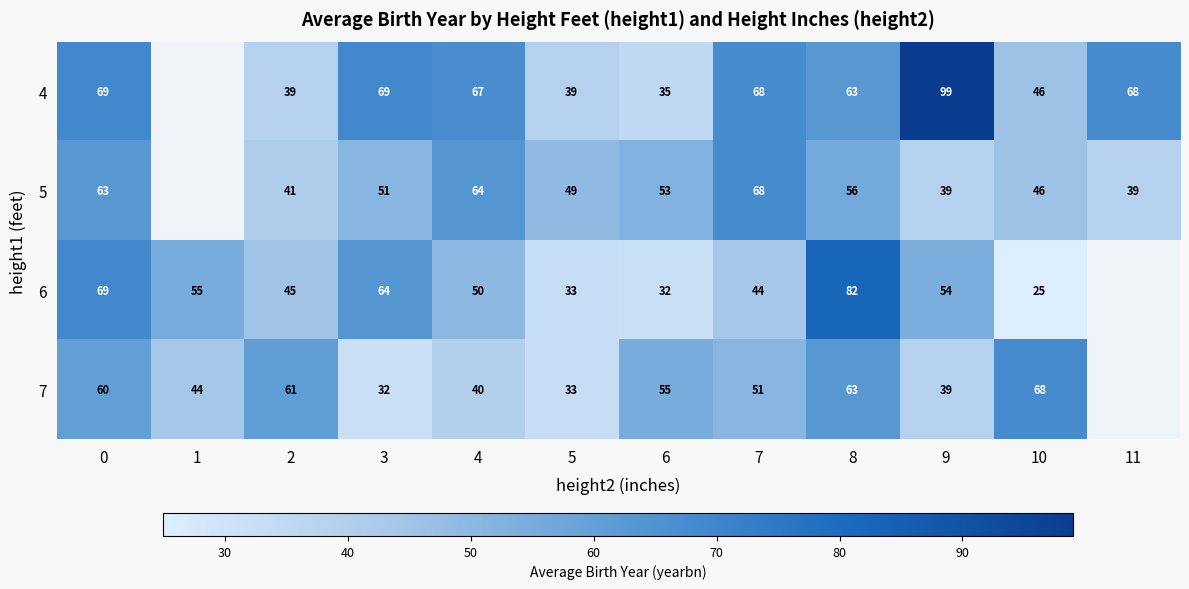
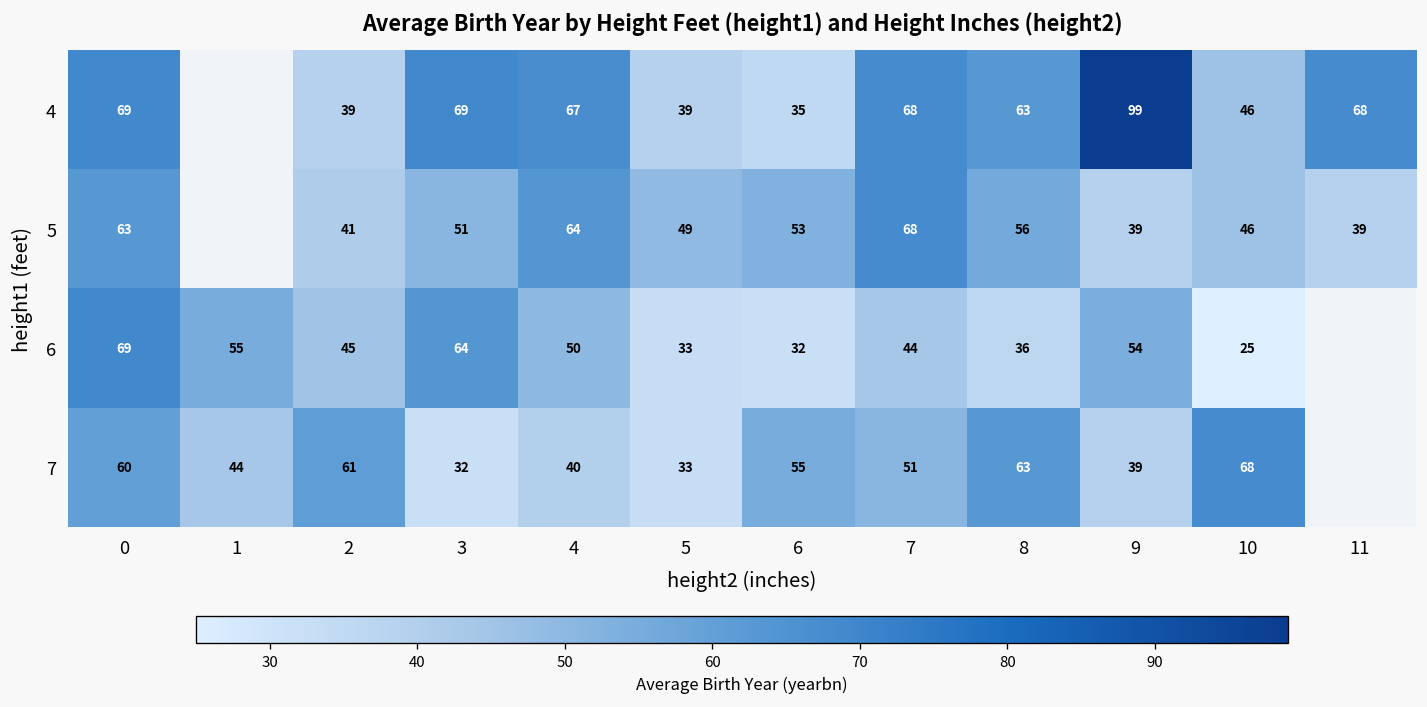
  {
    "4": {
      "0": 69,
      "2": 39,
      "3": 69,
      "4": 67,
      "5": 39,
      "6": 35,
      "7": 68,
      "8": 63,
      "9": 99,
      "10": 46,
      "11": 68
    },
    "5": {
      "0": 63,
      "2": 41,
      "3": 51,
      "4": 64,
      "5": 49,
      "6": 53,
      "7": 68,
      "8": 56,
      "9": 39,
      "10": 46,
      "11": 39
    },
    "6": {
      "0": 69,
      "1": 55,
      "2": 45,
      "3": 64,
      "4": 50,
      "5": 33,
      "6": 32,
      "7": 44,
-     "8": 82,
+     "8": 36,
      "9": 54,
      "10": 25
    },
    "7": {
      "0": 60,
      "1": 44,
      "2": 61,
      "3": 32,
      "4": 40,
      "5": 33,
      "6": 55,
      "7": 51,
      "8": 63,
      "9": 39,
      "10": 68
    }
  }
